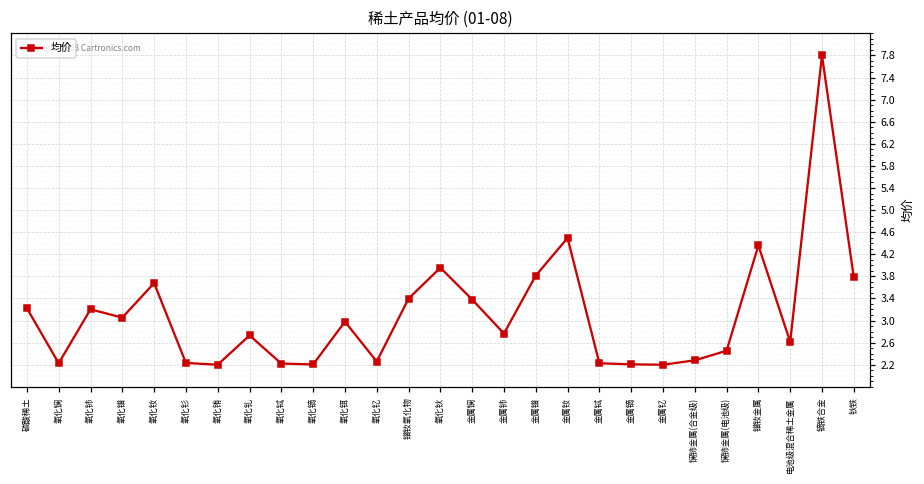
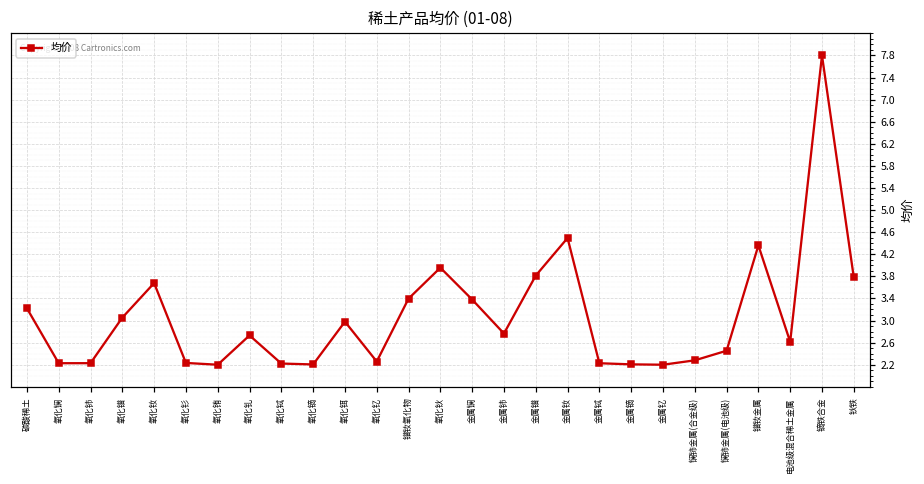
  {
    "碳酸稀土": 3.2,
    "氧化镧": 2.2,
-   "氧化铈": 3.2,
+   "氧化铈": 2.2,
    "氧化镨": 3.1,
    "氧化钕": 3.7,
    "氧化钐": 2.2,
    "氧化铕": 2.2,
    "氧化钆": 2.7,
    "氧化铽": 2.2,
    "氧化镝": 2.2,
    "氧化铒": 3.0,
    "氧化钇": 2.3,
    "镨钕氧化物": 3.4,
    "氧化钬": 4.0,
    "金属镧": 3.4,
    "金属铈": 2.8,
    "金属镨": 3.8,
    "金属钕": 4.5,
    "金属铽": 2.2,
    "金属镝": 2.2,
    "金属钇": 2.2,
    "镧铈金属(合金级)": 2.3,
    "镧铈金属(电池级)": 2.5,
    "镨钕金属": 4.4,
    "电池级混合稀土金属": 2.6,
    "镝铁合金": 7.8,
    "钬铁": 3.8
  }
